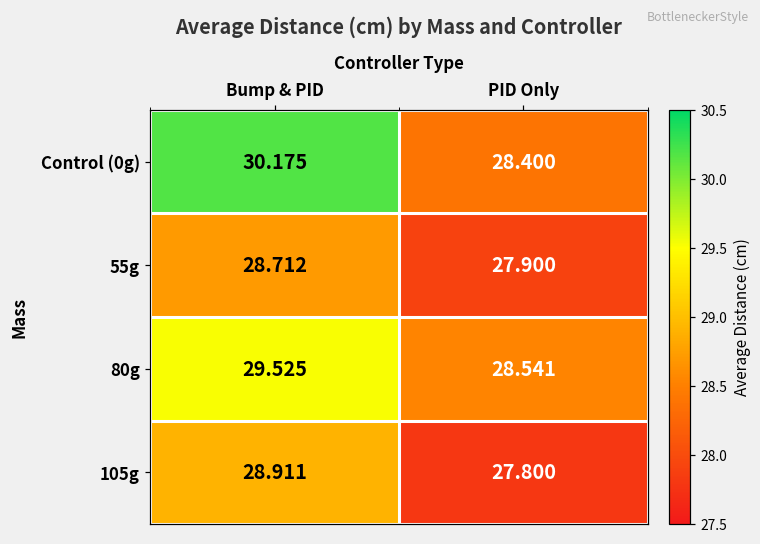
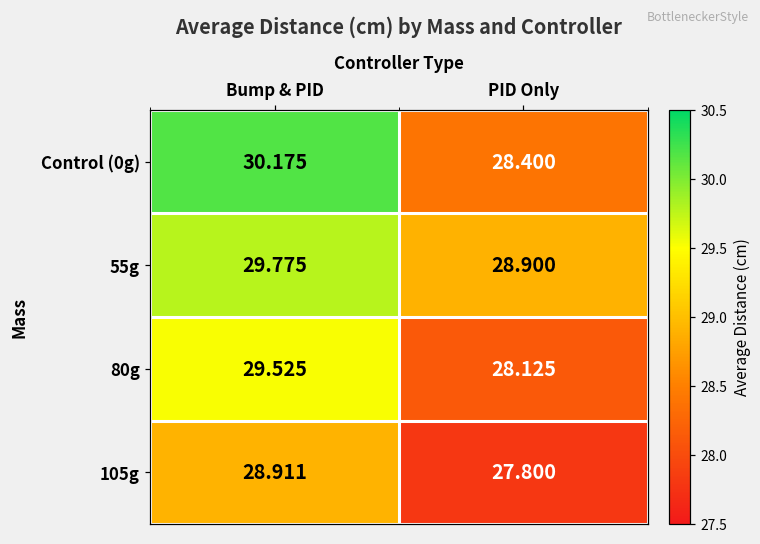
  {
    "Control (0g)": {
      "Bump & PID": 30.175,
      "PID Only": 28.400
    },
    "55g": {
-     "Bump & PID": 28.712,
-     "PID Only": 27.900
+     "Bump & PID": 29.775,
+     "PID Only": 28.900
    },
    "80g": {
      "Bump & PID": 29.525,
-     "PID Only": 28.541
+     "PID Only": 28.125
    },
    "105g": {
      "Bump & PID": 28.911,
      "PID Only": 27.800
    }
  }
